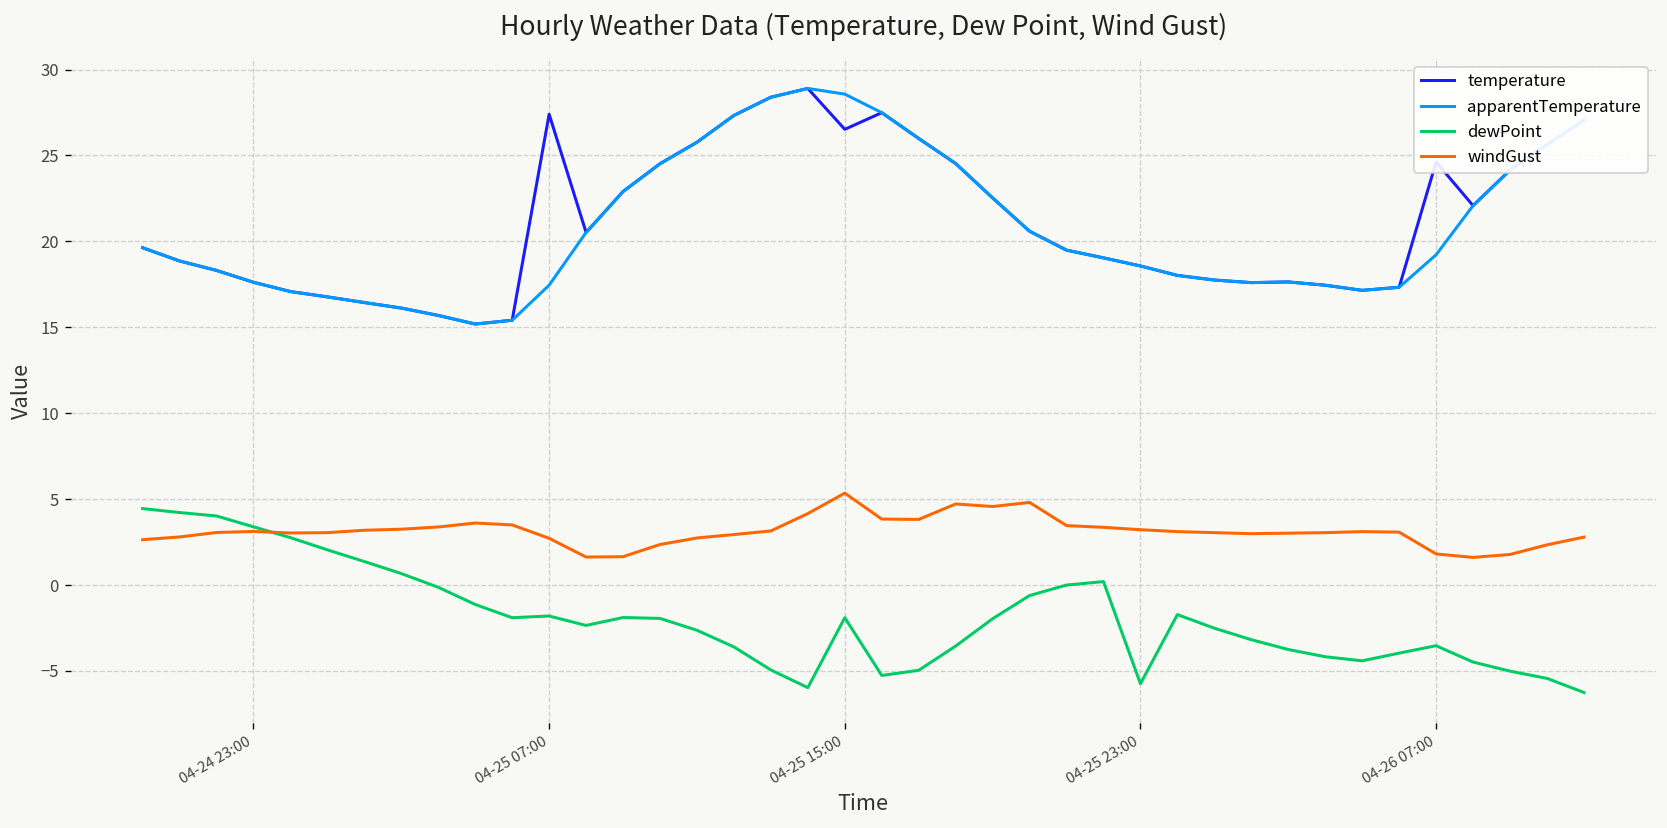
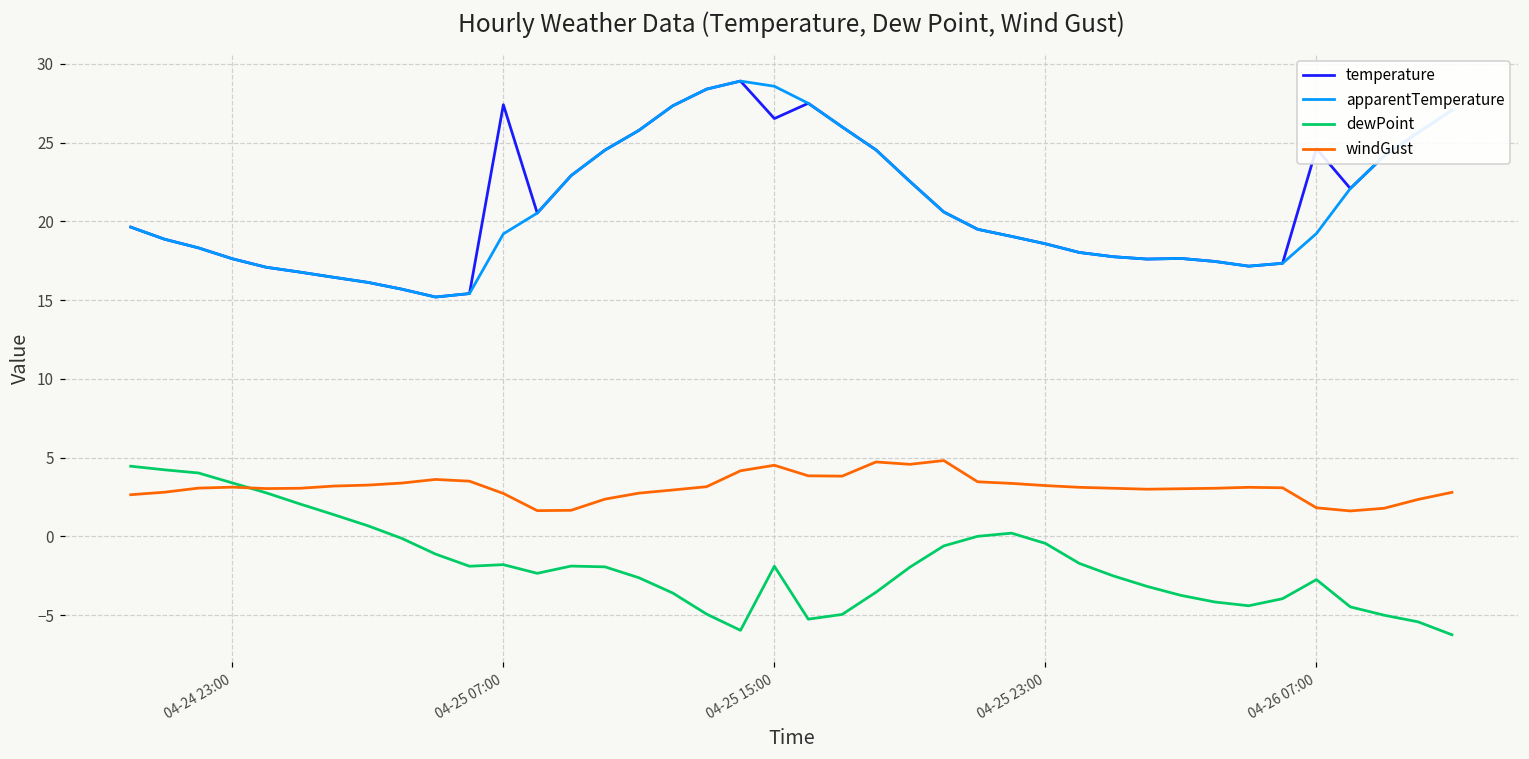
  {
    "temperature": {
      "04-25 07:00": 27.4,
      "04-25 15:00": 26.5
    },
    "apparentTemperature": {
-     "04-25 07:00": 17.5,
+     "04-25 07:00": 19.2,
      "04-25 15:00": 28.6,
      "04-26 07:00": 19.2
    },
    "dewPoint": {
      "04-24 23:00": 3.4,
      "04-25 07:00": -1.8,
      "04-25 15:00": -1.9,
-     "04-25 23:00": -5.7,
-     "04-26 07:00": -3.5
+     "04-25 23:00": -0.5,
+     "04-26 07:00": -2.8
    },
    "windGust": {
      "04-24 23:00": 3.1,
      "04-25 07:00": 2.7,
-     "04-25 15:00": 5.4,
+     "04-25 15:00": 4.5,
      "04-25 23:00": 3.2,
      "04-26 07:00": 1.8
    }
  }
